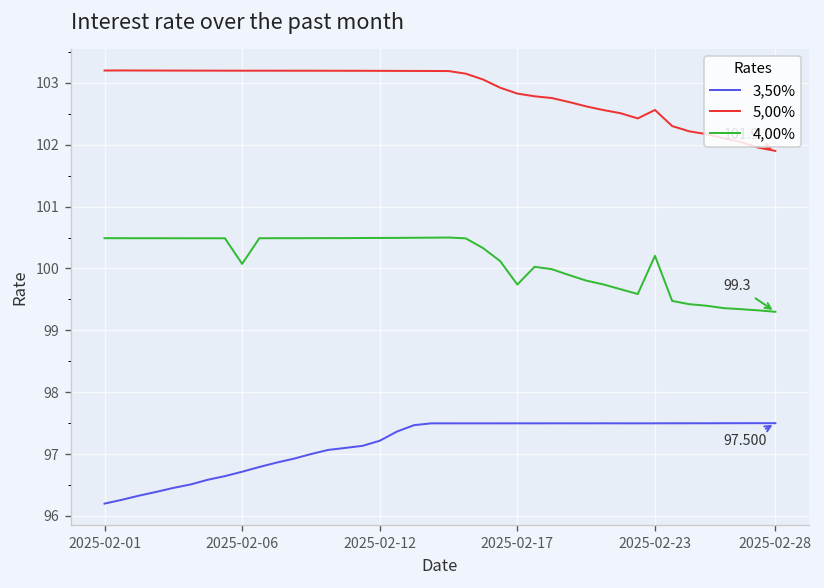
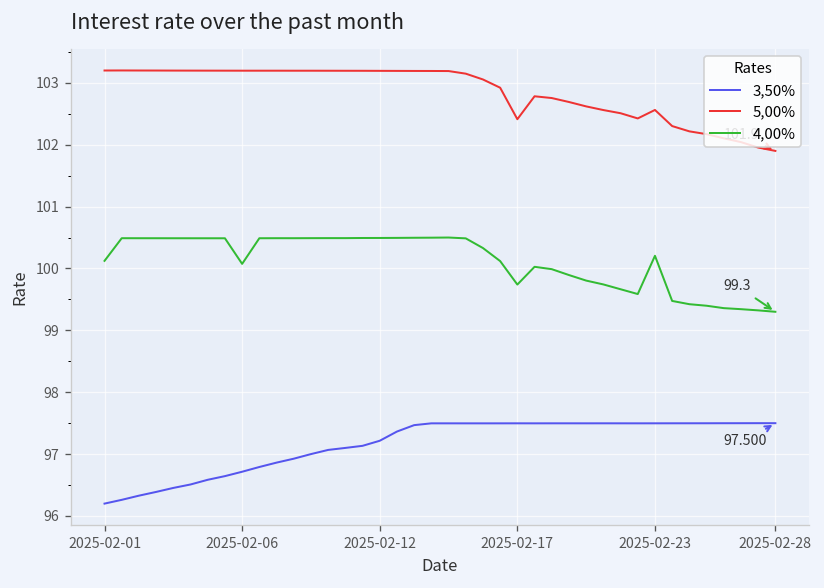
  {
    "3,50%": {
      "2025-02-01": 96.2,
      "2025-02-06": 96.7,
      "2025-02-12": 97.2,
      "2025-02-17": 97.5,
      "2025-02-23": 97.5
    },
    "5,00%": {
      "2025-02-01": 103.2,
      "2025-02-06": 103.2,
      "2025-02-12": 103.2,
-     "2025-02-17": 102.8,
+     "2025-02-17": 102.4,
      "2025-02-23": 102.6
    },
    "4,00%": {
-     "2025-02-01": 100.5,
+     "2025-02-01": 100.1,
      "2025-02-06": 100.1,
      "2025-02-12": 100.5,
      "2025-02-17": 99.7,
      "2025-02-23": 100.2
    }
  }
